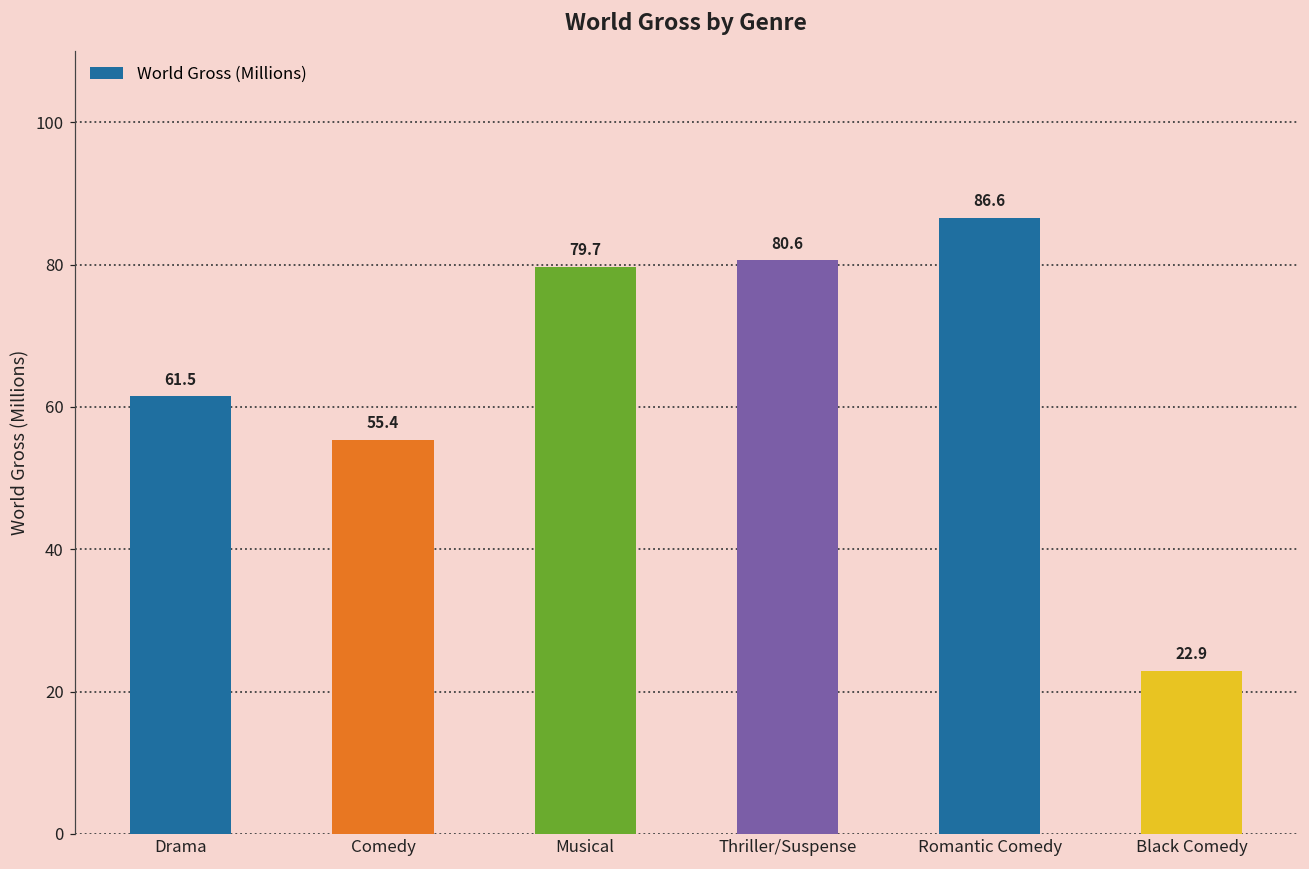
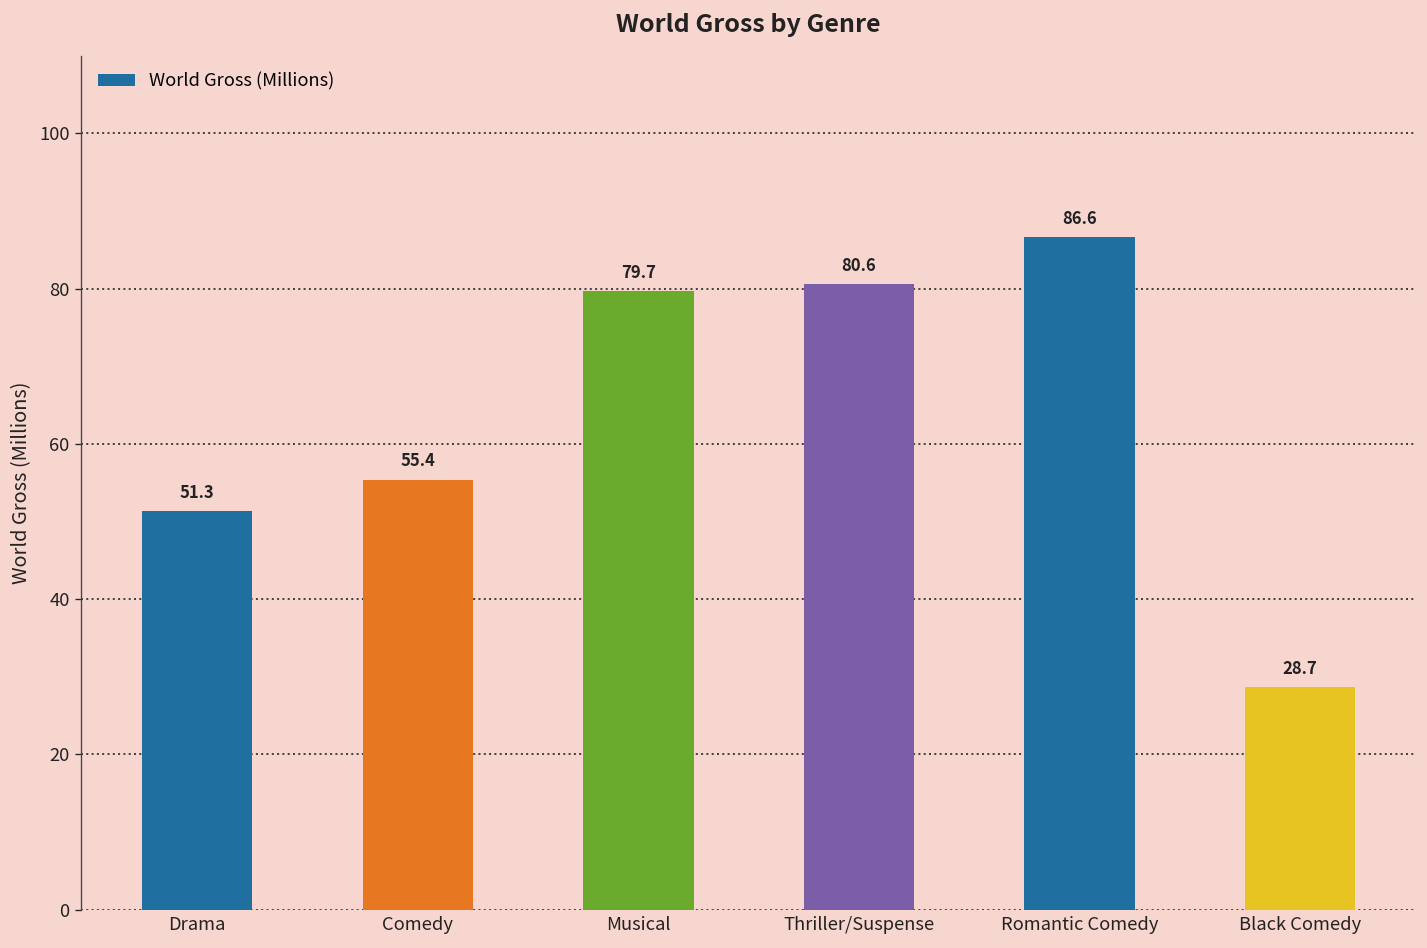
  {
-   "Drama": 61.5,
+   "Drama": 51.3,
    "Comedy": 55.4,
    "Musical": 79.7,
    "Thriller/Suspense": 80.6,
    "Romantic Comedy": 86.6,
-   "Black Comedy": 22.9
+   "Black Comedy": 28.7
  }
